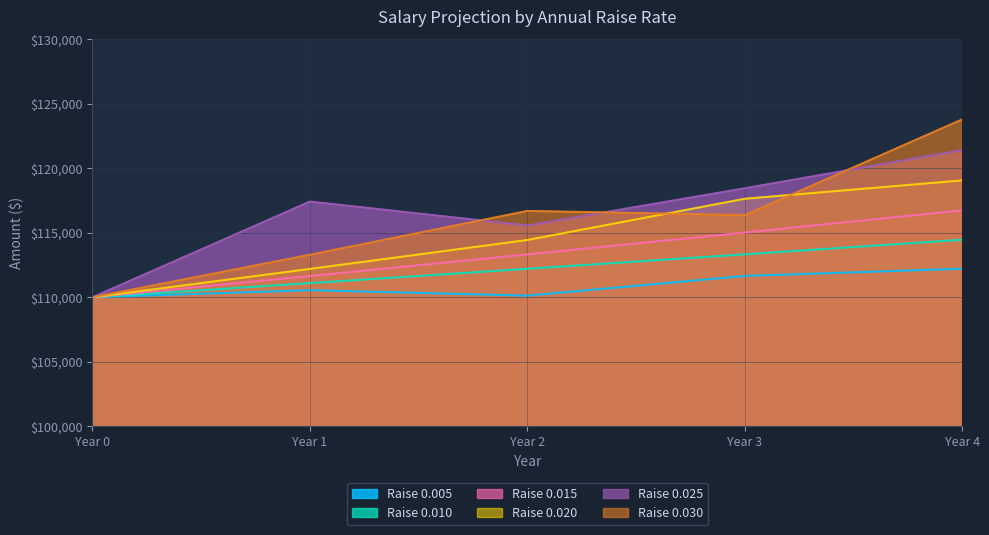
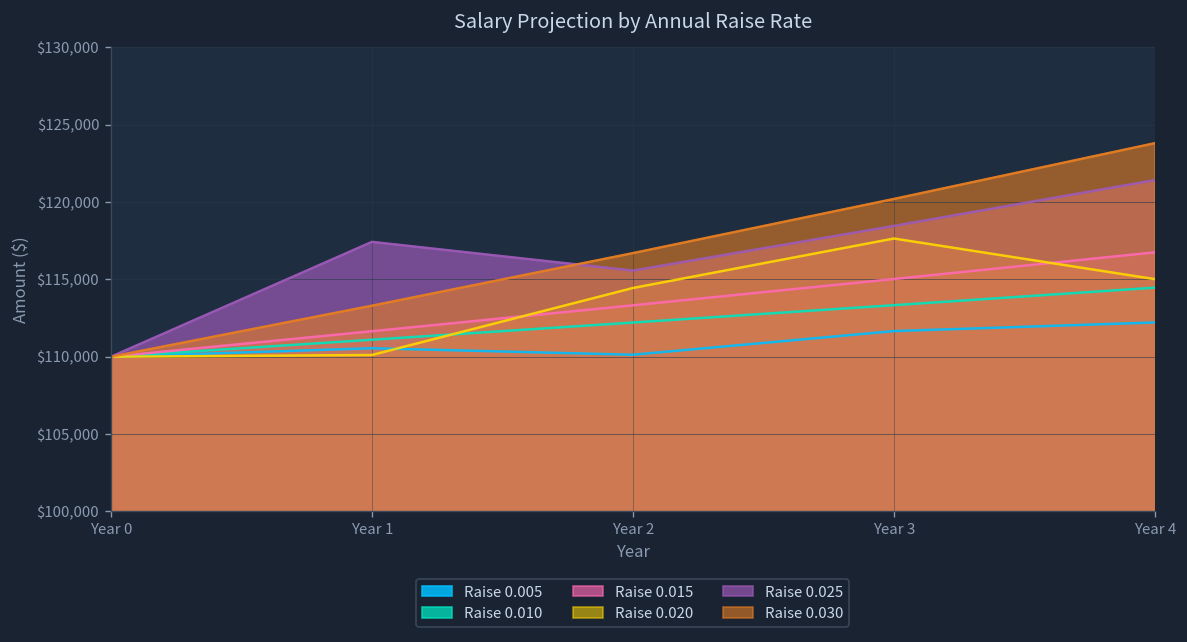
  {
    "Raise 0.005": {
      "Year 1": "$110,600",
      "Year 2": "$110,100",
      "Year 3": "$111,700",
      "Year 4": "$112,200"
    },
    "Raise 0.010": {
      "Year 1": "$111,100",
      "Year 2": "$112,200",
      "Year 3": "$113,300",
      "Year 4": "$114,500"
    },
    "Raise 0.015": {
      "Year 1": "$111,700",
      "Year 2": "$113,300",
      "Year 3": "$115,000",
      "Year 4": "$116,700"
    },
    "Raise 0.020": {
-     "Year 1": "$112,200",
+     "Year 1": "$110,100",
      "Year 2": "$114,400",
      "Year 3": "$117,600",
-     "Year 4": "$119,100"
+     "Year 4": "$115,000"
    },
    "Raise 0.025": {
      "Year 1": "$117,400",
      "Year 2": "$115,600",
      "Year 3": "$118,500",
      "Year 4": "$121,400"
    },
    "Raise 0.030": {
      "Year 1": "$113,300",
      "Year 2": "$116,700",
-     "Year 3": "$116,400",
+     "Year 3": "$120,200",
      "Year 4": "$123,800"
    }
  }
